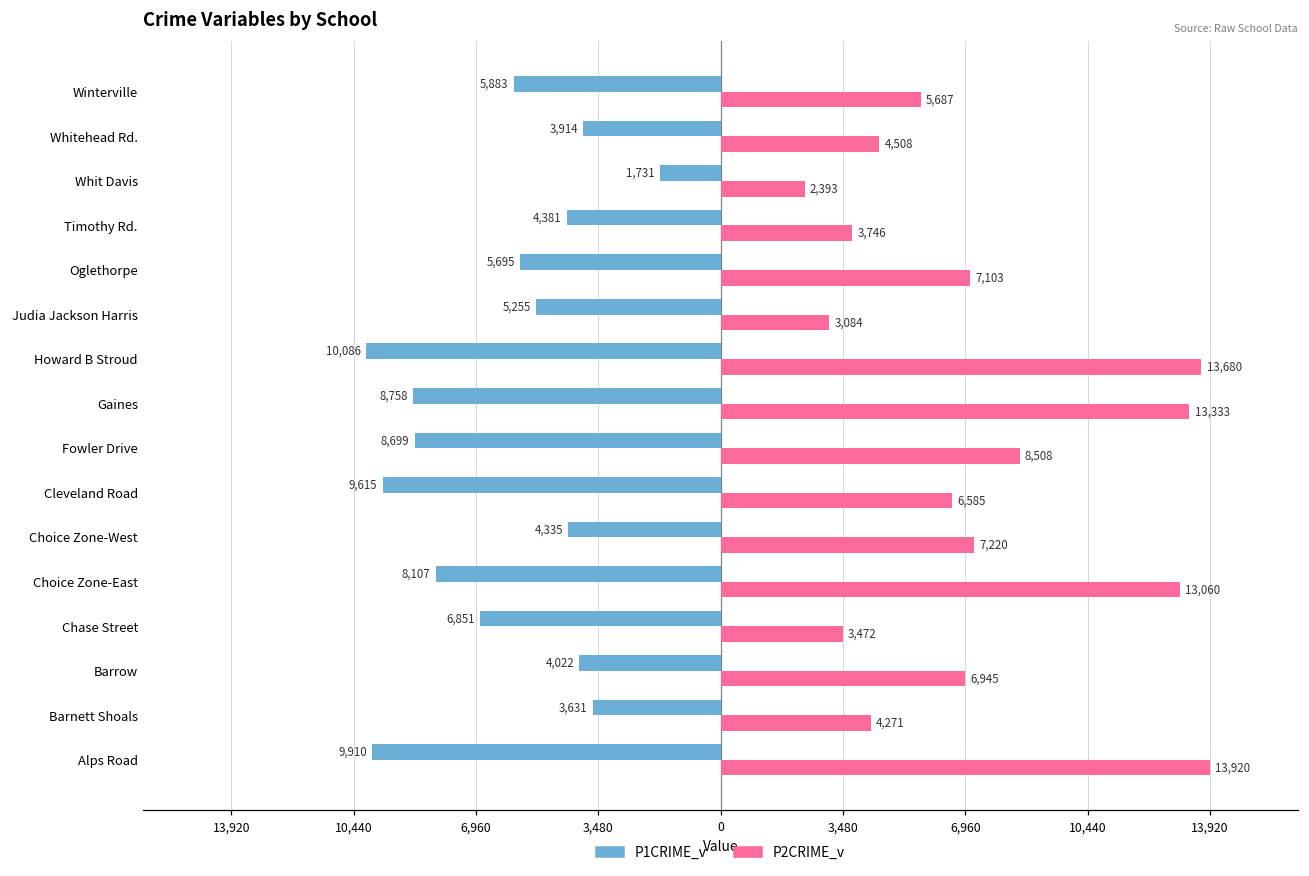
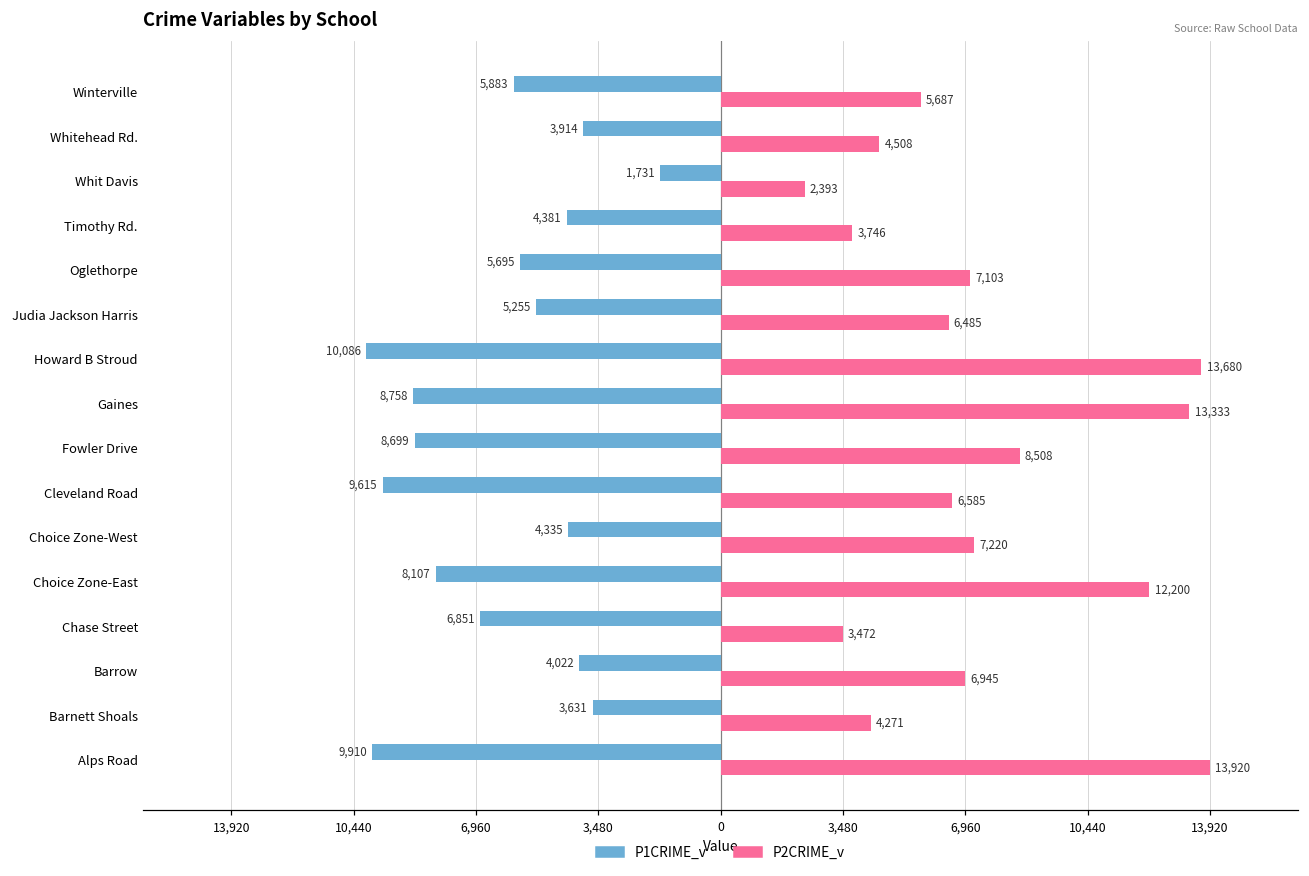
  {
    "P2CRIME_v": {
      "Winterville": "5,687",
      "Whitehead Rd.": "4,508",
      "Whit Davis": "2,393",
      "Timothy Rd.": "3,746",
      "Oglethorpe": "7,103",
-     "Judia Jackson Harris": "3,084",
+     "Judia Jackson Harris": "6,485",
      "Howard B Stroud": "13,680",
      "Gaines": "13,333",
      "Fowler Drive": "8,508",
      "Cleveland Road": "6,585",
      "Choice Zone-West": "7,220",
-     "Choice Zone-East": "13,060",
+     "Choice Zone-East": "12,200",
      "Chase Street": "3,472",
      "Barrow": "6,945",
      "Barnett Shoals": "4,271",
      "Alps Road": "13,920"
    }
  }
